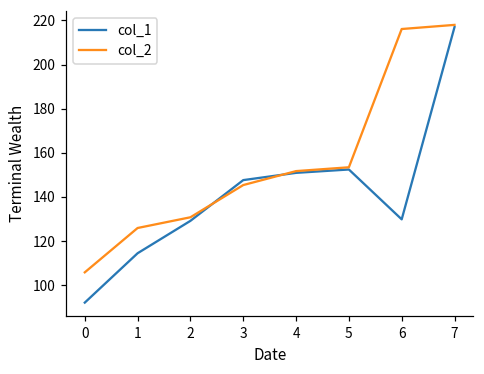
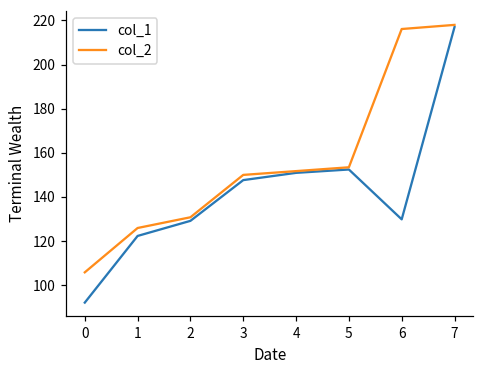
  {
    "col_1": {
      "0": 92,
-     "1": 115,
+     "1": 122,
      "2": 129,
      "3": 148,
      "6": 130
    },
    "col_2": {
      "0": 106,
      "1": 126,
      "2": 131,
-     "3": 145,
+     "3": 150,
      "6": 216
    }
  }
